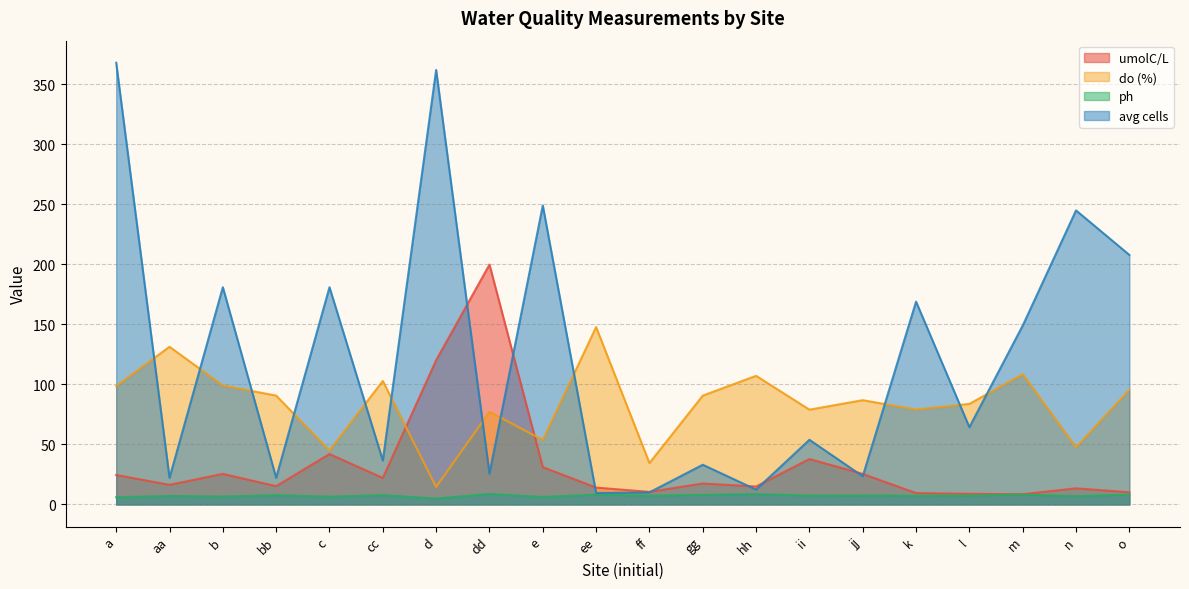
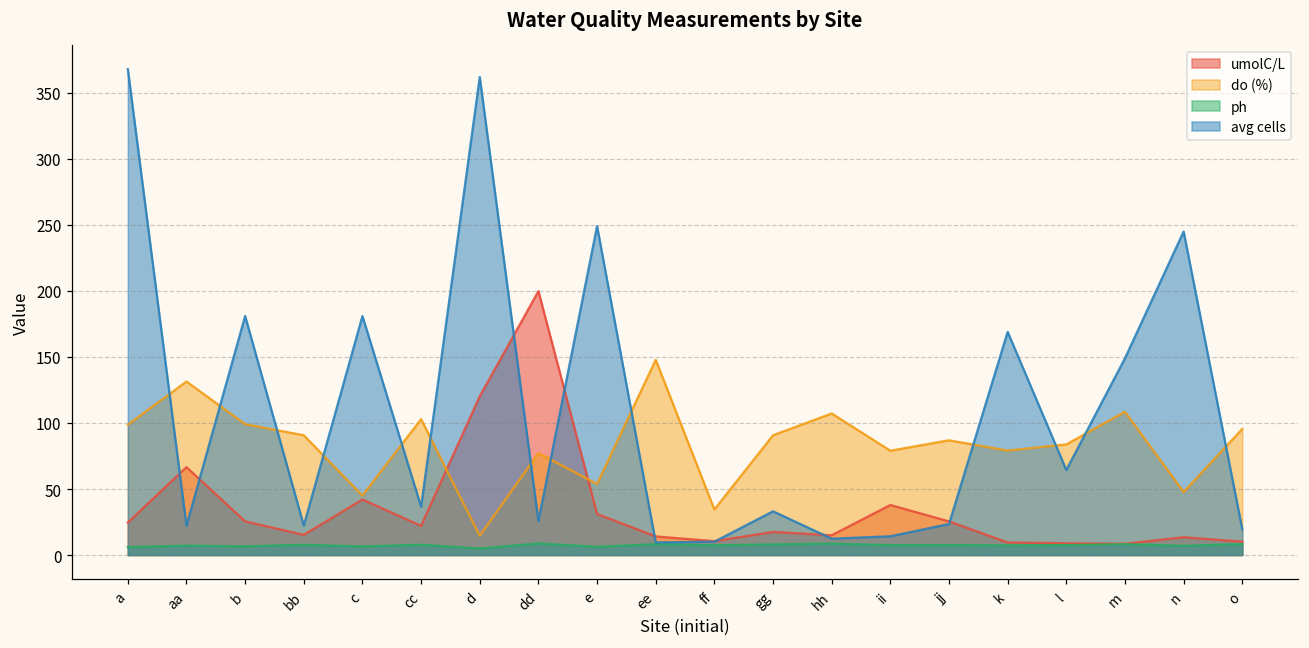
  {
    "umolC/L": {
      "a": 25,
-     "aa": 16,
+     "aa": 67,
      "b": 25,
      "bb": 15,
      "c": 42,
      "cc": 22,
      "d": 120,
      "dd": 200,
      "e": 31,
      "ee": 14,
      "gg": 17,
      "hh": 15,
      "ii": 38,
      "k": 9,
      "n": 13
    },
    "do (%)": {
      "a": 99,
      "aa": 131,
      "b": 99,
      "bb": 91,
      "c": 45,
      "cc": 103,
      "d": 15,
      "dd": 77,
      "e": 54,
      "ee": 148,
      "ff": 35,
      "gg": 91,
      "hh": 107,
      "ii": 79,
      "jj": 87,
      "k": 79,
      "l": 84,
      "m": 109,
      "n": 48,
      "o": 96
    },
    "ph": {
      "a": 6,
      "aa": 7,
      "b": 7,
      "bb": 8,
      "c": 7,
      "cc": 8,
      "d": 5,
      "dd": 9,
      "e": 6,
      "ff": 7,
      "gg": 8,
      "hh": 9,
      "ii": 7,
      "jj": 7,
      "k": 7,
      "n": 7
    },
    "avg cells": {
      "a": 368,
      "aa": 22,
      "b": 181,
      "bb": 22,
      "c": 181,
      "cc": 37,
      "d": 362,
      "dd": 26,
      "e": 249,
      "gg": 33,
      "hh": 12,
-     "ii": 54,
+     "ii": 14,
      "k": 169,
      "l": 64,
      "m": 149,
      "n": 245,
-     "o": 208
+     "o": 20
    }
  }
